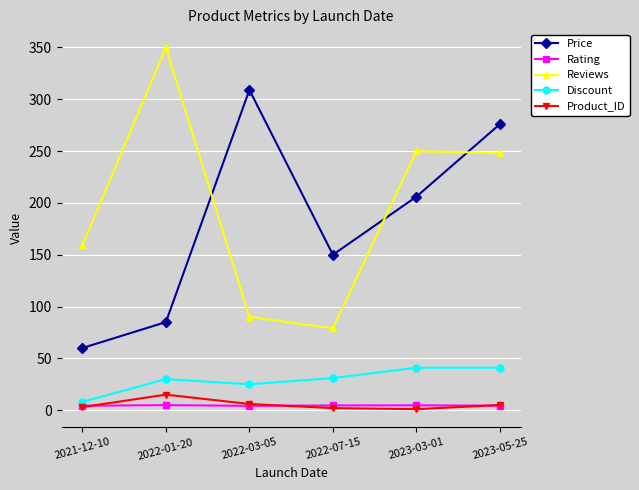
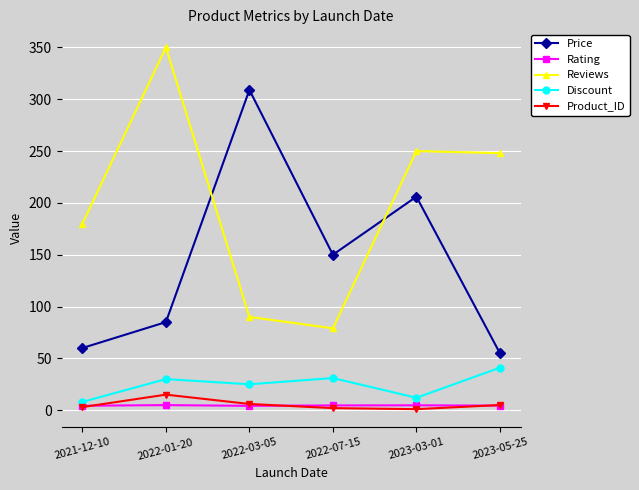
  {
    "Price": {
      "2021-12-10": 60,
      "2022-01-20": 85,
      "2022-03-05": 309,
      "2022-07-15": 150,
      "2023-03-01": 206,
-     "2023-05-25": 276
+     "2023-05-25": 55
    },
    "Rating": {
      "2022-01-20": 5,
      "2022-07-15": 5,
      "2023-03-01": 5
    },
    "Reviews": {
-     "2021-12-10": 159,
+     "2021-12-10": 180,
      "2022-01-20": 350,
      "2022-03-05": 90,
      "2022-07-15": 79,
      "2023-03-01": 250,
      "2023-05-25": 248
    },
    "Discount": {
      "2021-12-10": 8,
      "2022-01-20": 30,
      "2022-03-05": 25,
      "2022-07-15": 31,
-     "2023-03-01": 41,
+     "2023-03-01": 12,
      "2023-05-25": 41
    },
    "Product_ID": {
      "2022-01-20": 15,
      "2022-07-15": 2,
      "2023-03-01": 1
    }
  }
